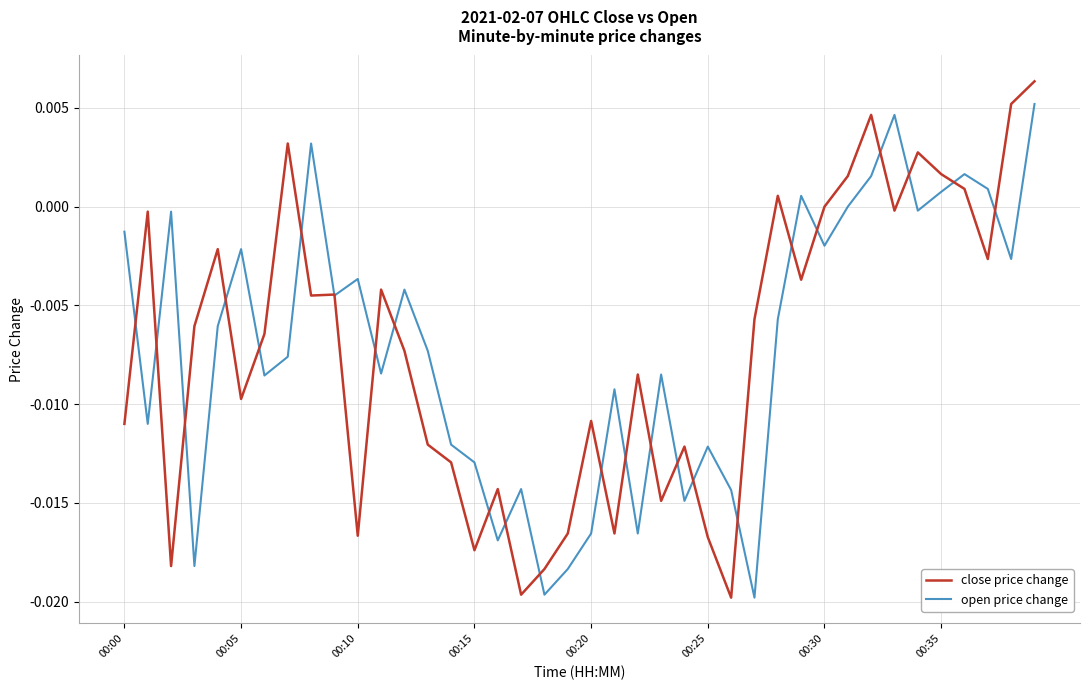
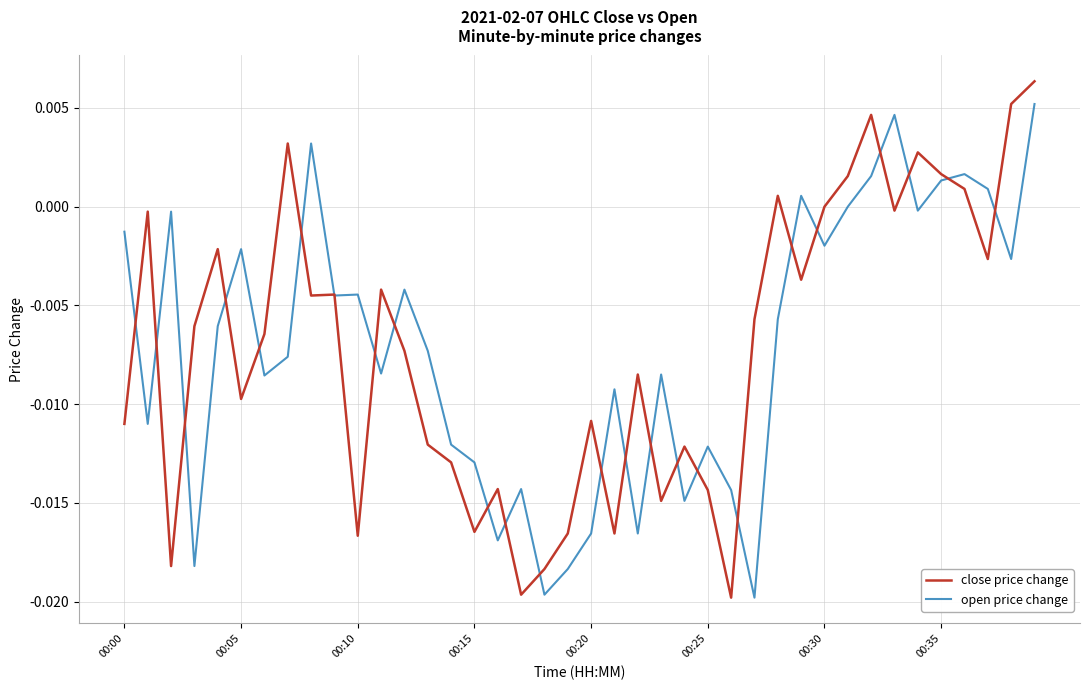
  {
    "close price change": {
      "00:00": -0.0110,
      "00:05": -0.0097,
      "00:10": -0.0167,
-     "00:15": -0.0174,
+     "00:15": -0.0165,
      "00:20": -0.0108,
-     "00:25": -0.0167,
+     "00:25": -0.0144,
      "00:30": 0.0000,
      "00:35": 0.0016
    },
    "open price change": {
      "00:00": -0.0013,
      "00:05": -0.0022,
-     "00:10": -0.0037,
+     "00:10": -0.0045,
      "00:15": -0.0130,
      "00:20": -0.0166,
      "00:25": -0.0121,
      "00:30": -0.0020,
-     "00:35": 0.0008
+     "00:35": 0.0013
    }
  }
